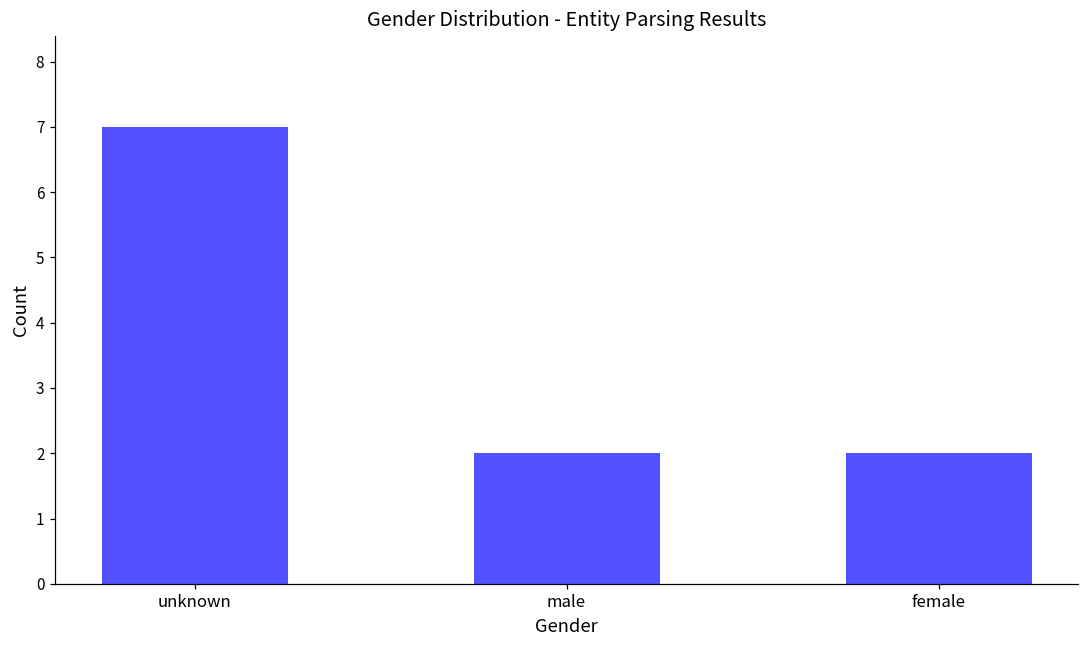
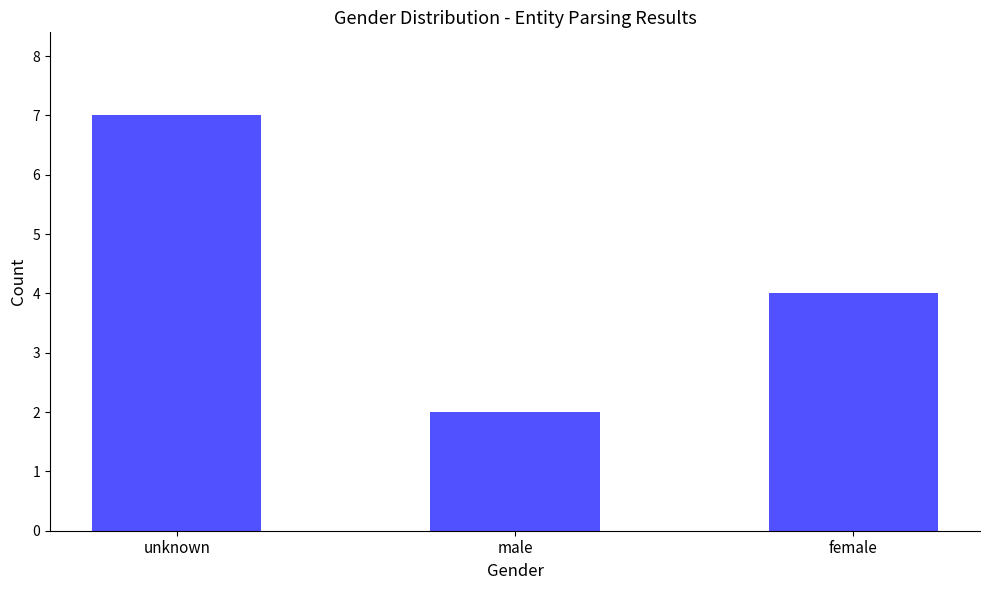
  {
    "unknown": 7,
    "male": 2,
-   "female": 2
+   "female": 4
  }
